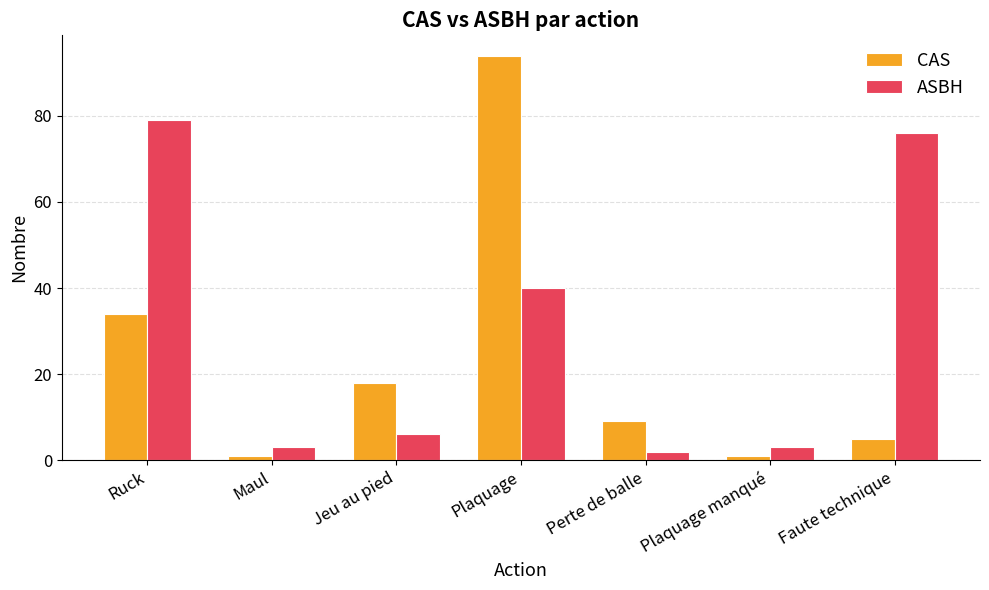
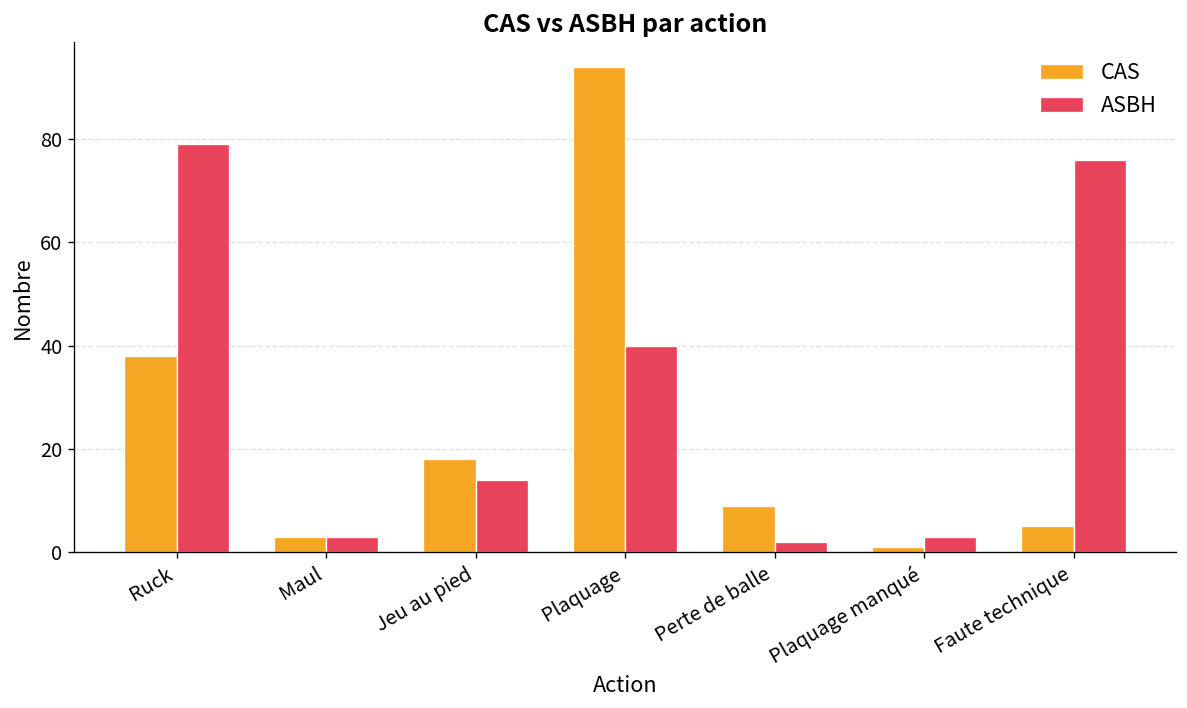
  {
    "CAS": {
-     "Ruck": 34,
-     "Maul": 1,
+     "Ruck": 38,
+     "Maul": 3,
      "Jeu au pied": 18,
      "Plaquage": 94,
      "Perte de balle": 9,
      "Plaquage manqué": 1,
      "Faute technique": 5
    },
    "ASBH": {
      "Ruck": 79,
      "Maul": 3,
-     "Jeu au pied": 6,
+     "Jeu au pied": 14,
      "Plaquage": 40,
      "Perte de balle": 2,
      "Plaquage manqué": 3,
      "Faute technique": 76
    }
  }
